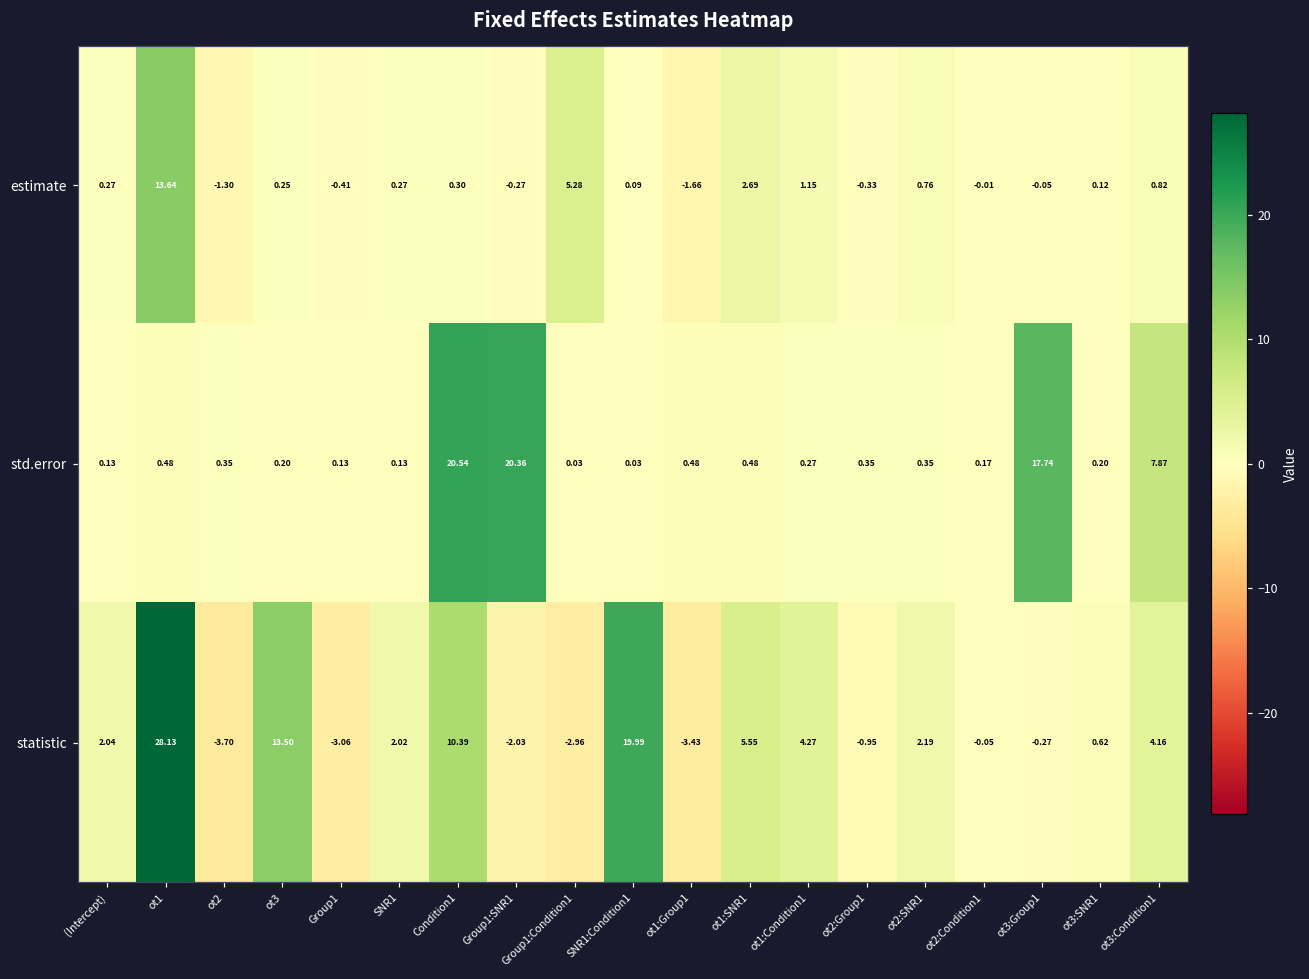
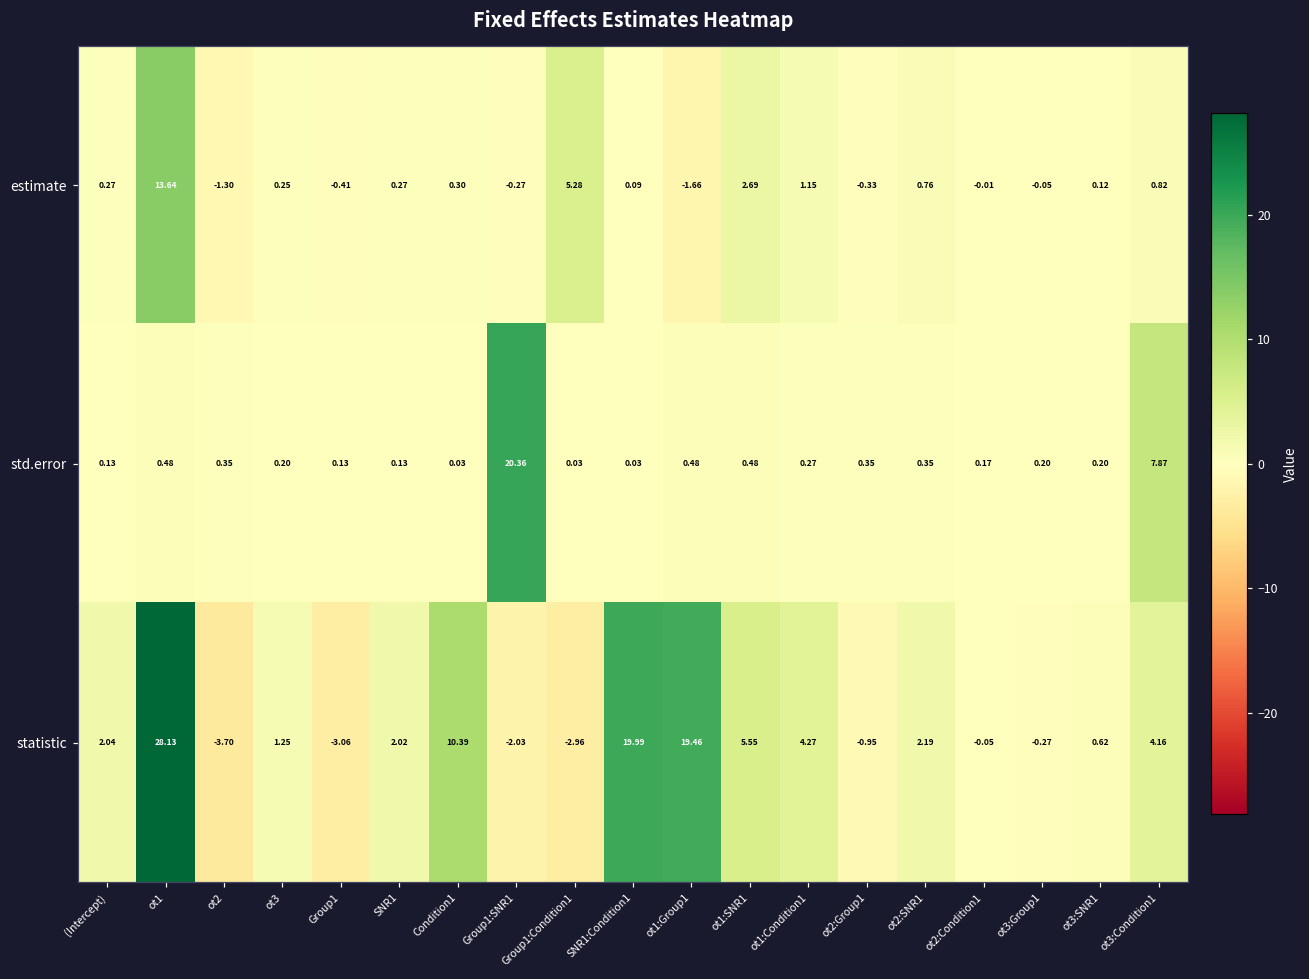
  {
    "estimate": {
      "(Intercept)": 0.27,
      "ot1": 13.64,
      "ot2": -1.30,
      "ot3": 0.25,
      "Group1": -0.41,
      "SNR1": 0.27,
      "Condition1": 0.30,
      "Group1:SNR1": -0.27,
      "Group1:Condition1": 5.28,
      "SNR1:Condition1": 0.09,
      "ot1:Group1": -1.66,
      "ot1:SNR1": 2.69,
      "ot1:Condition1": 1.15,
      "ot2:Group1": -0.33,
      "ot2:SNR1": 0.76,
      "ot2:Condition1": -0.01,
      "ot3:Group1": -0.05,
      "ot3:SNR1": 0.12,
      "ot3:Condition1": 0.82
    },
    "std.error": {
      "(Intercept)": 0.13,
      "ot1": 0.48,
      "ot2": 0.35,
      "ot3": 0.20,
      "Group1": 0.13,
      "SNR1": 0.13,
-     "Condition1": 20.54,
+     "Condition1": 0.03,
      "Group1:SNR1": 20.36,
      "Group1:Condition1": 0.03,
      "SNR1:Condition1": 0.03,
      "ot1:Group1": 0.48,
      "ot1:SNR1": 0.48,
      "ot1:Condition1": 0.27,
      "ot2:Group1": 0.35,
      "ot2:SNR1": 0.35,
      "ot2:Condition1": 0.17,
-     "ot3:Group1": 17.74,
+     "ot3:Group1": 0.20,
      "ot3:SNR1": 0.20,
      "ot3:Condition1": 7.87
    },
    "statistic": {
      "(Intercept)": 2.04,
      "ot1": 28.13,
      "ot2": -3.70,
-     "ot3": 13.50,
+     "ot3": 1.25,
      "Group1": -3.06,
      "SNR1": 2.02,
      "Condition1": 10.39,
      "Group1:SNR1": -2.03,
      "Group1:Condition1": -2.96,
      "SNR1:Condition1": 19.99,
-     "ot1:Group1": -3.43,
+     "ot1:Group1": 19.46,
      "ot1:SNR1": 5.55,
      "ot1:Condition1": 4.27,
      "ot2:Group1": -0.95,
      "ot2:SNR1": 2.19,
      "ot2:Condition1": -0.05,
      "ot3:Group1": -0.27,
      "ot3:SNR1": 0.62,
      "ot3:Condition1": 4.16
    }
  }
